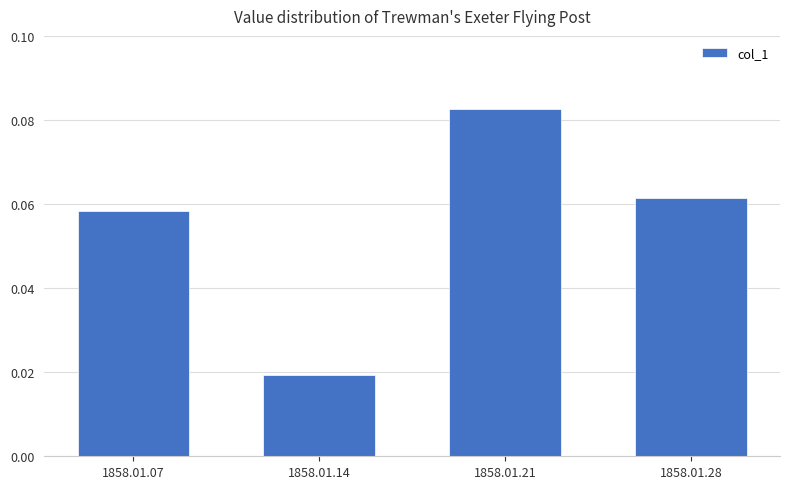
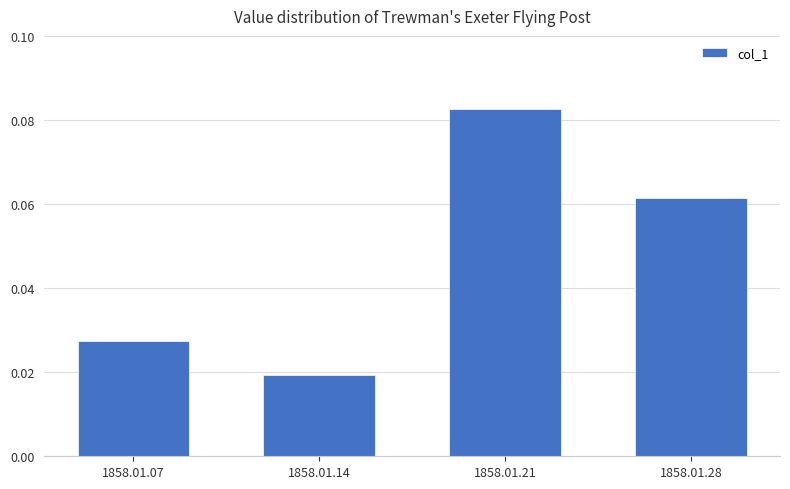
  {
-   "1858.01.07": 0.058,
+   "1858.01.07": 0.028,
    "1858.01.14": 0.019,
    "1858.01.21": 0.083,
    "1858.01.28": 0.061
  }
